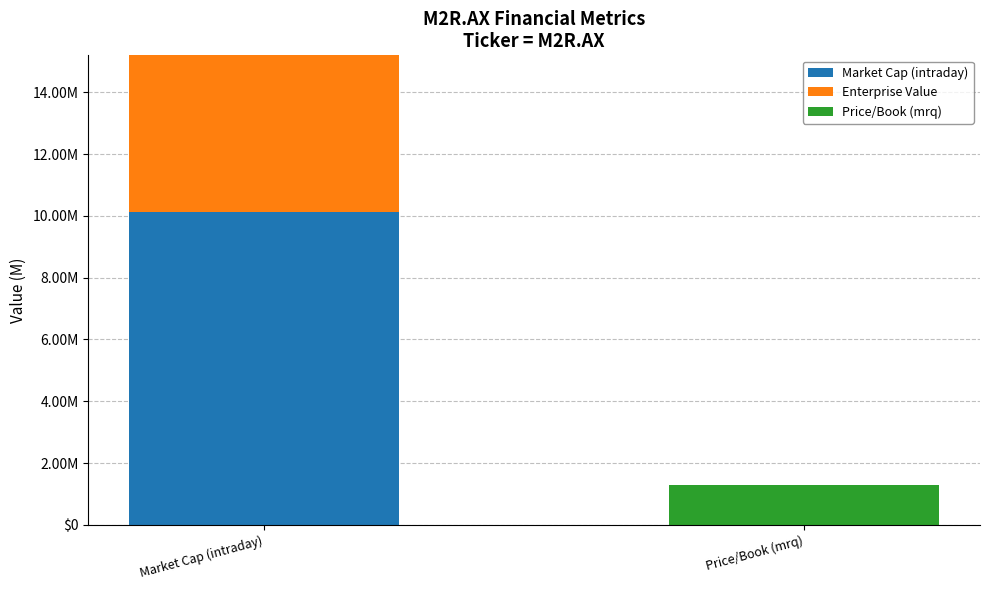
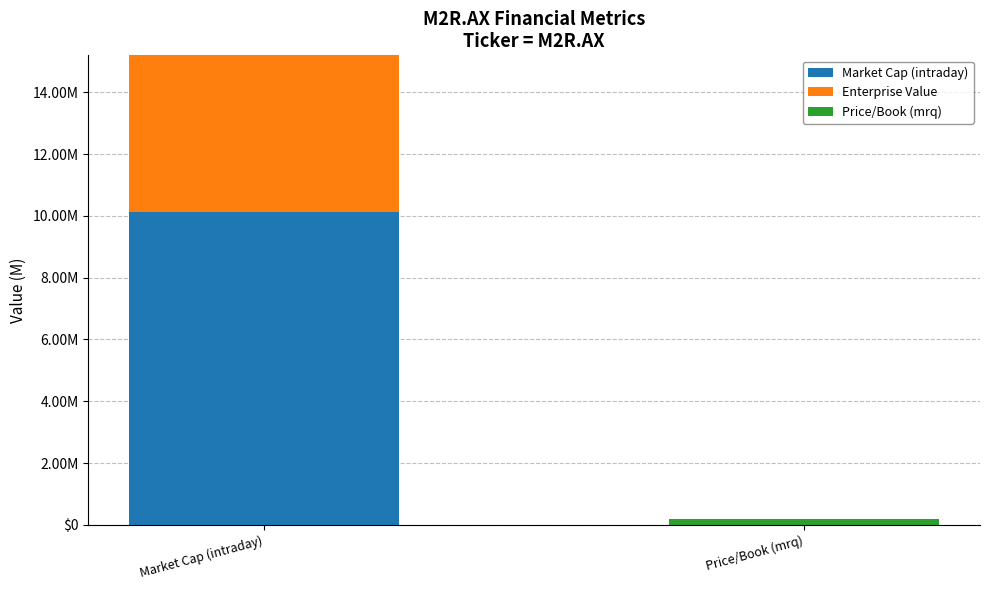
  {
    "Market Cap (intraday)": {
      "Market Cap (intraday)": 10100000,
      "Price/Book (mrq)": 0
    },
    "Enterprise Value": {
      "Market Cap (intraday)": 5100000,
      "Price/Book (mrq)": 0
    },
    "Price/Book (mrq)": {
      "Market Cap (intraday)": 0,
-     "Price/Book (mrq)": 1300000
+     "Price/Book (mrq)": 200000
    }
  }
